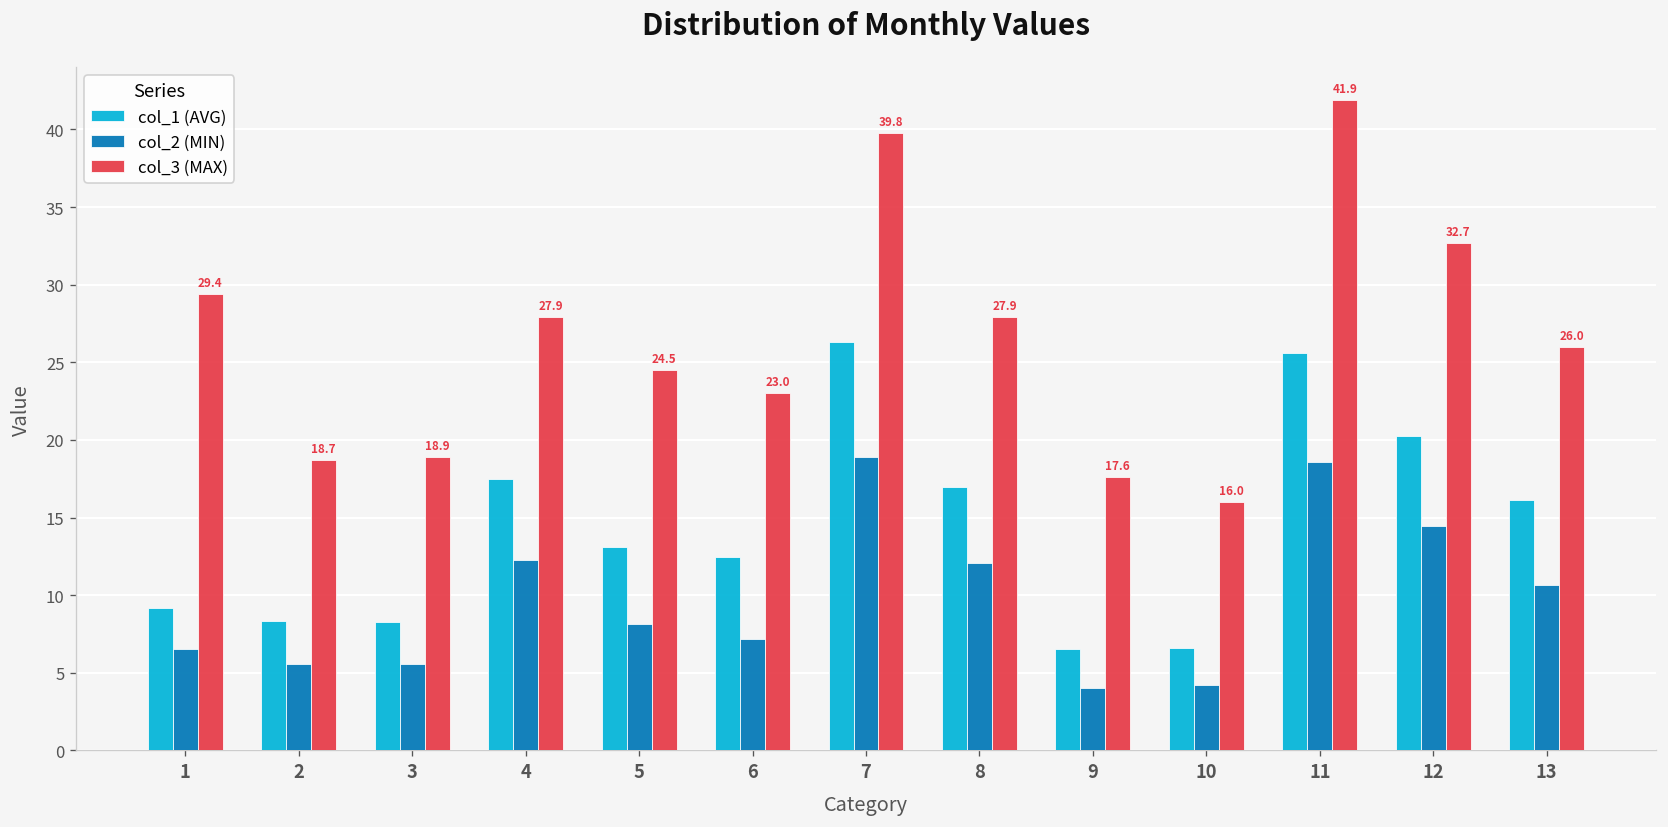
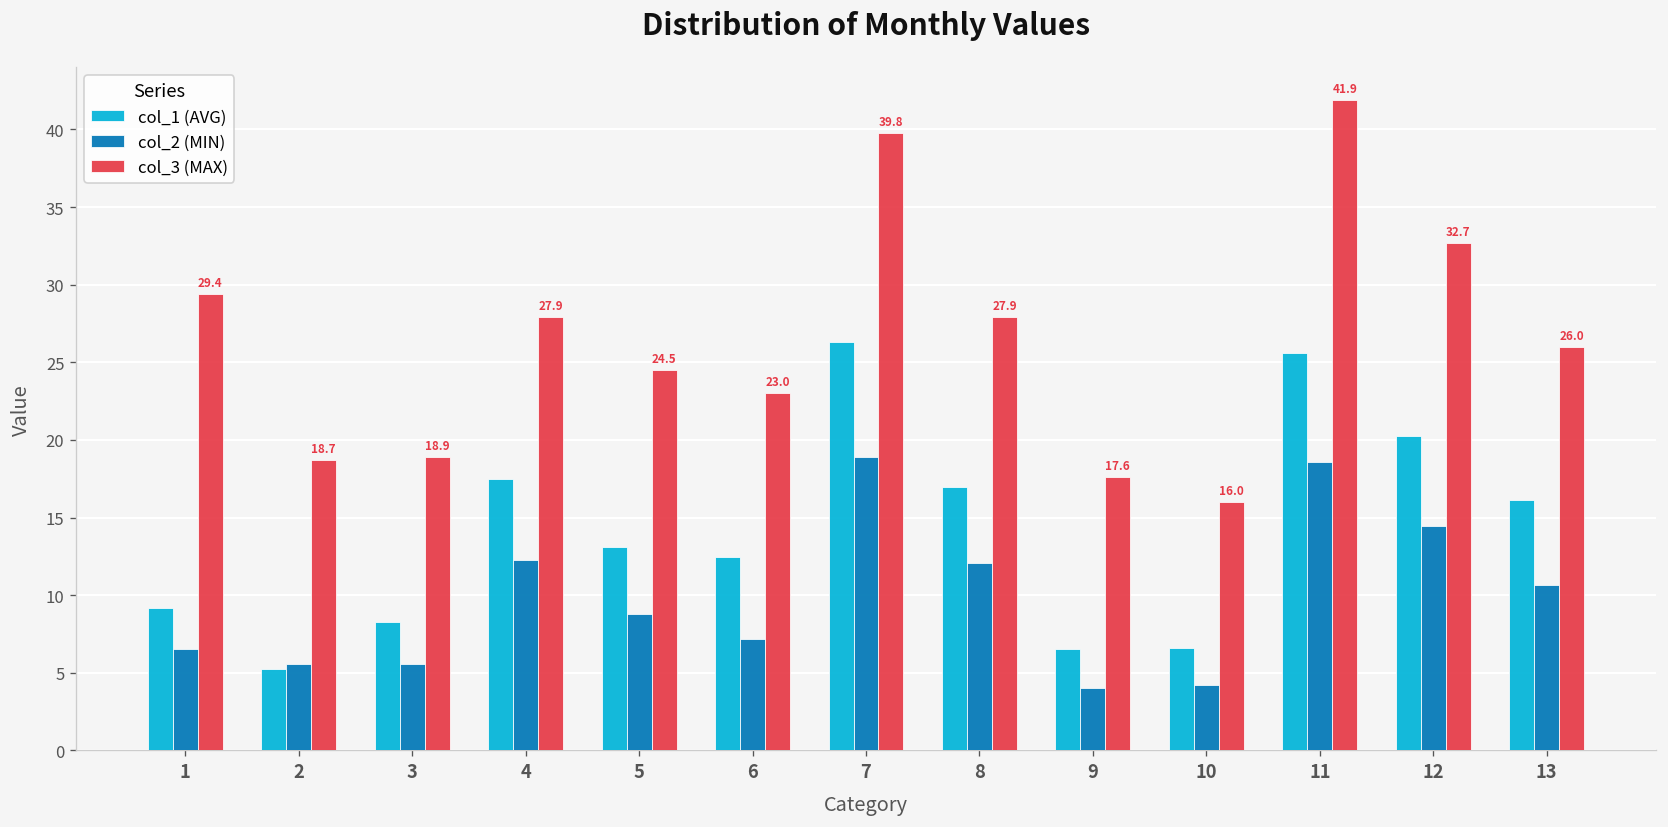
  {
    "col_1 (AVG)": {
      "1": 9.2,
-     "2": 8.3,
+     "2": 5.2,
      "3": 8.3,
      "4": 17.5,
      "5": 13.1,
      "6": 12.5,
      "7": 26.3,
      "8": 17.0,
      "9": 6.5,
      "10": 6.6,
      "11": 25.6,
      "12": 20.3,
      "13": 16.1
    },
    "col_2 (MIN)": {
      "1": 6.6,
      "2": 5.6,
      "3": 5.5,
      "4": 12.3,
-     "5": 8.2,
+     "5": 8.8,
      "6": 7.2,
      "7": 18.9,
      "8": 12.1,
      "9": 4.0,
      "10": 4.2,
      "11": 18.6,
      "12": 14.5,
      "13": 10.7
    },
    "col_3 (MAX)": {
      "1": 29.4,
      "2": 18.7,
      "3": 18.9,
      "4": 27.9,
      "5": 24.5,
      "6": 23.0,
      "7": 39.8,
      "8": 27.9,
      "9": 17.6,
      "10": 16.0,
      "11": 41.9,
      "12": 32.7,
      "13": 26.0
    }
  }
